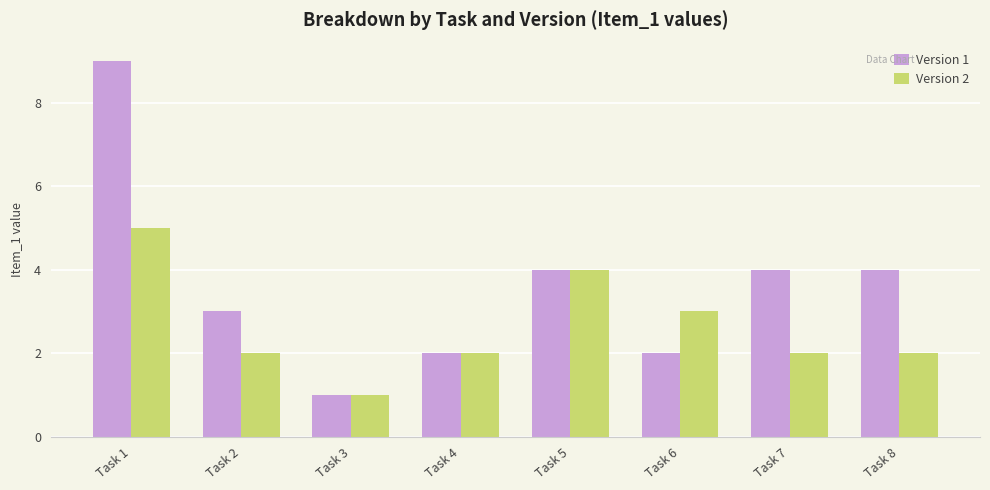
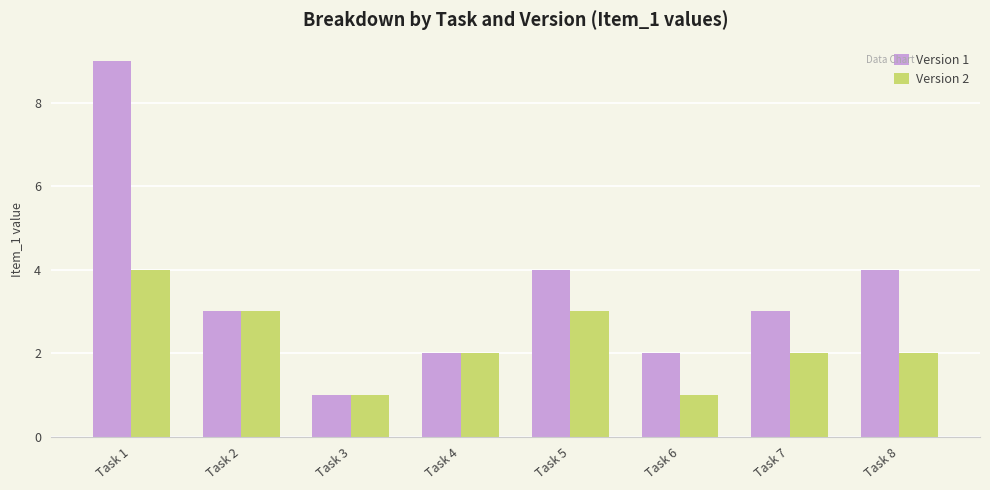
  {
    "Version 1": {
      "Task 1": 9,
      "Task 2": 3,
      "Task 3": 1,
      "Task 4": 2,
      "Task 5": 4,
      "Task 6": 2,
-     "Task 7": 4,
+     "Task 7": 3,
      "Task 8": 4
    },
    "Version 2": {
-     "Task 1": 5,
-     "Task 2": 2,
+     "Task 1": 4,
+     "Task 2": 3,
      "Task 3": 1,
      "Task 4": 2,
-     "Task 5": 4,
-     "Task 6": 3,
+     "Task 5": 3,
+     "Task 6": 1,
      "Task 7": 2,
      "Task 8": 2
    }
  }
